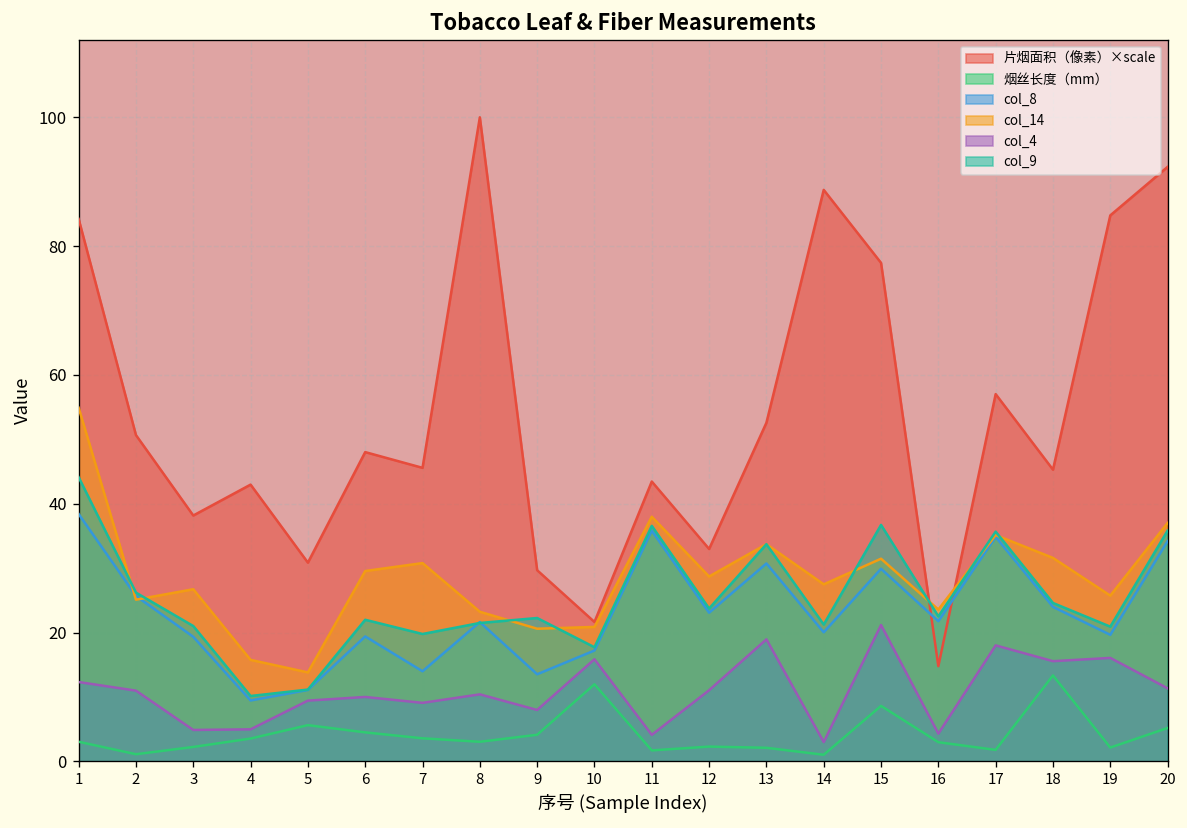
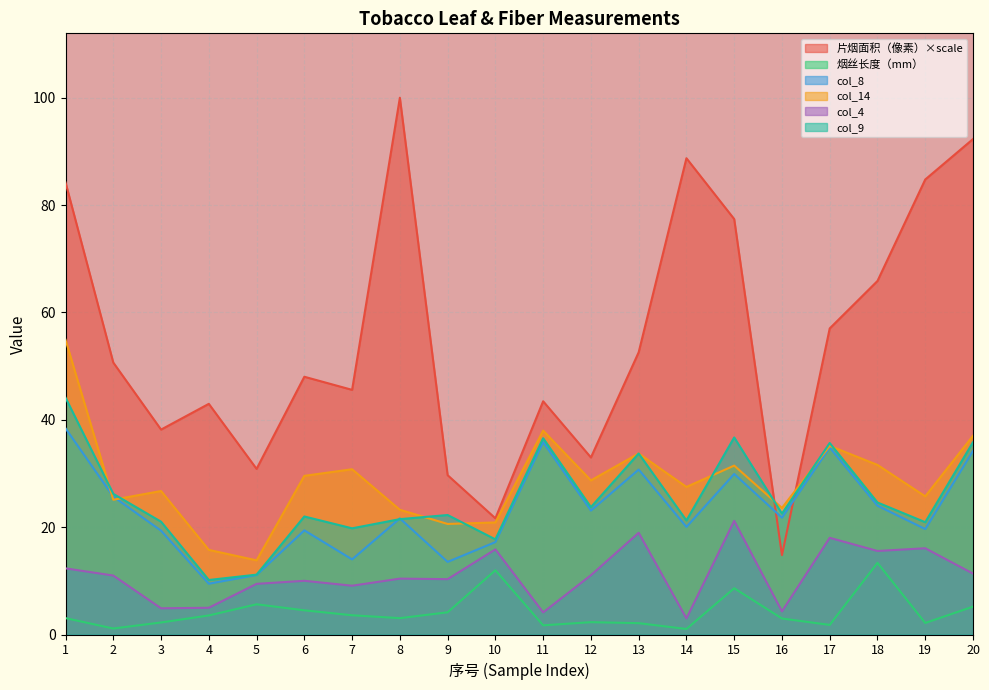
  {
    "片烟面积（像素）×scale": {
      "1": 84,
      "2": 51,
      "3": 38,
      "4": 43,
      "5": 31,
      "6": 48,
      "7": 46,
      "8": 100,
      "9": 30,
      "10": 22,
      "11": 43,
      "12": 33,
      "13": 53,
      "14": 89,
      "15": 77,
      "16": 15,
      "17": 57,
-     "18": 45,
+     "18": 66,
      "19": 85,
      "20": 92
    },
    "col_8": {
      "1": 38,
      "2": 26,
      "3": 19,
      "4": 9,
      "6": 19,
      "7": 14,
      "9": 14,
      "10": 17,
      "11": 36,
      "12": 23,
      "13": 31,
      "14": 20,
      "15": 30,
      "16": 22,
      "18": 24,
      "19": 20,
      "20": 34
    },
    "col_14": {
      "1": 55,
      "2": 25,
      "3": 27,
      "4": 16,
      "5": 14,
      "6": 30,
      "7": 31,
      "8": 23,
      "9": 21,
      "10": 21,
      "11": 38,
      "12": 29,
      "14": 27,
      "15": 31,
      "16": 24,
      "18": 32,
      "19": 26,
      "20": 37
    },
    "col_4": {
      "1": 12,
      "2": 11,
      "3": 5,
      "4": 5,
      "5": 9,
      "6": 10,
      "7": 9,
      "8": 10,
-     "9": 8,
+     "9": 10,
      "10": 16,
      "11": 4,
      "12": 11,
      "13": 19,
      "14": 3,
      "15": 21,
      "16": 4,
      "17": 18,
      "18": 16,
      "19": 16,
      "20": 11
    }
  }
